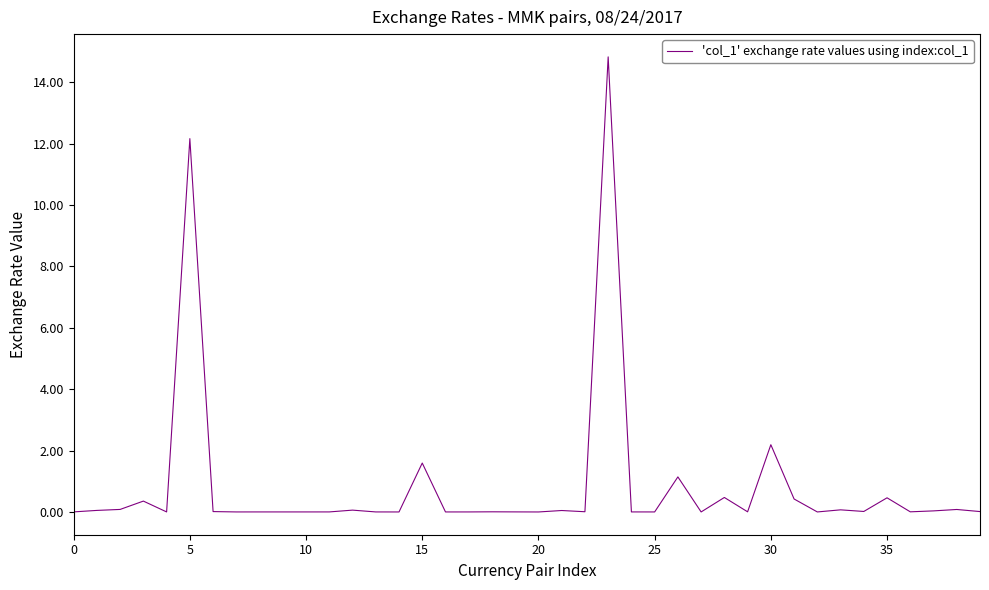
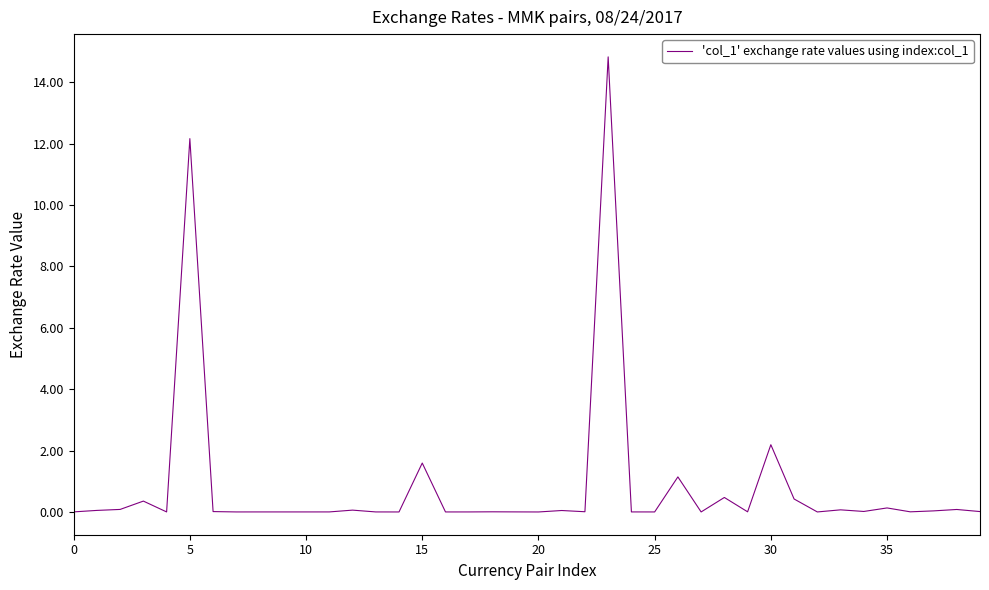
  {
    "0": 0.0,
    "5": 12.2,
    "10": 0.0,
    "15": 1.6,
    "20": 0.0,
    "25": 0.0,
    "30": 2.2,
-   "35": 0.5
+   "35": 0.1
  }
